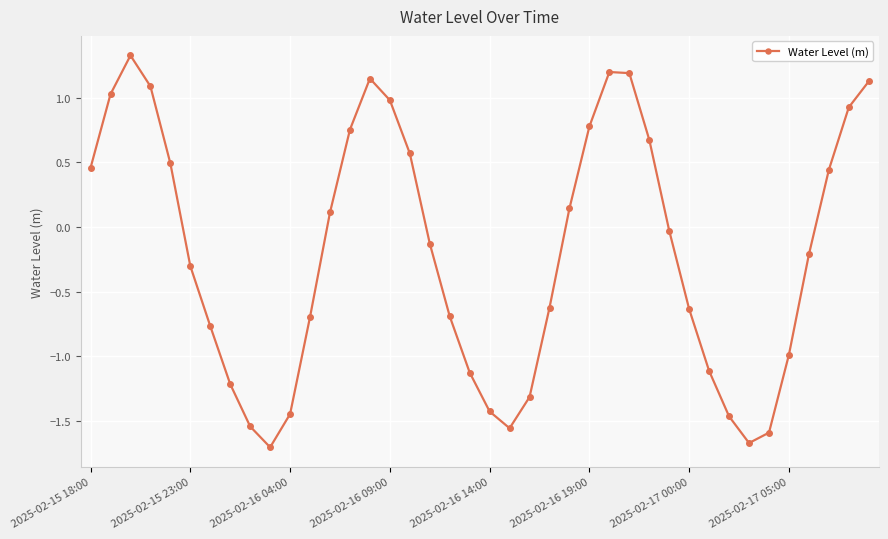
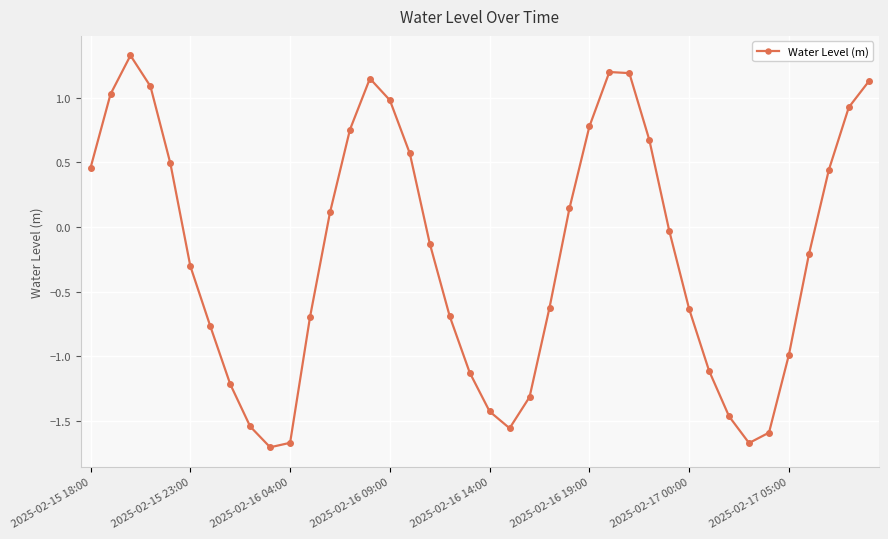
  {
    "2025-02-15 18:00": 0.46,
    "2025-02-15 23:00": -0.30,
-   "2025-02-16 04:00": -1.45,
+   "2025-02-16 04:00": -1.67,
    "2025-02-16 09:00": 0.98,
    "2025-02-16 14:00": -1.43,
    "2025-02-16 19:00": 0.78,
    "2025-02-17 00:00": -0.64,
    "2025-02-17 05:00": -0.99
  }
